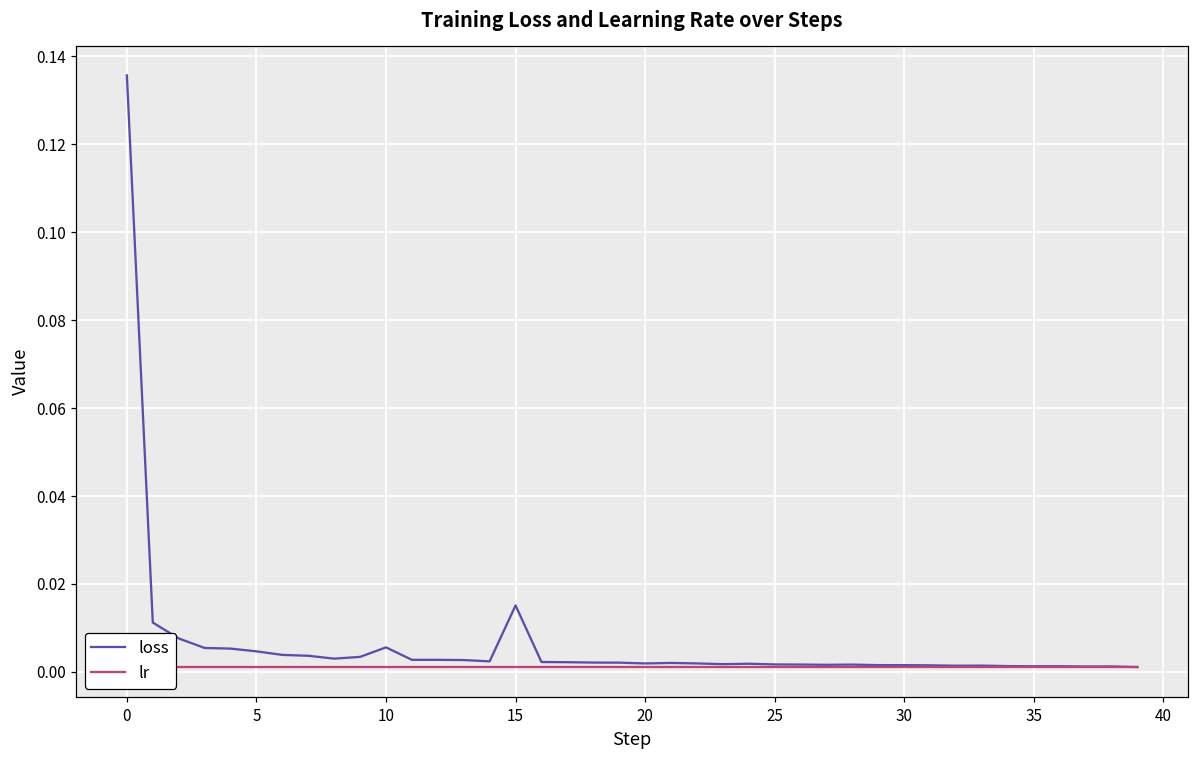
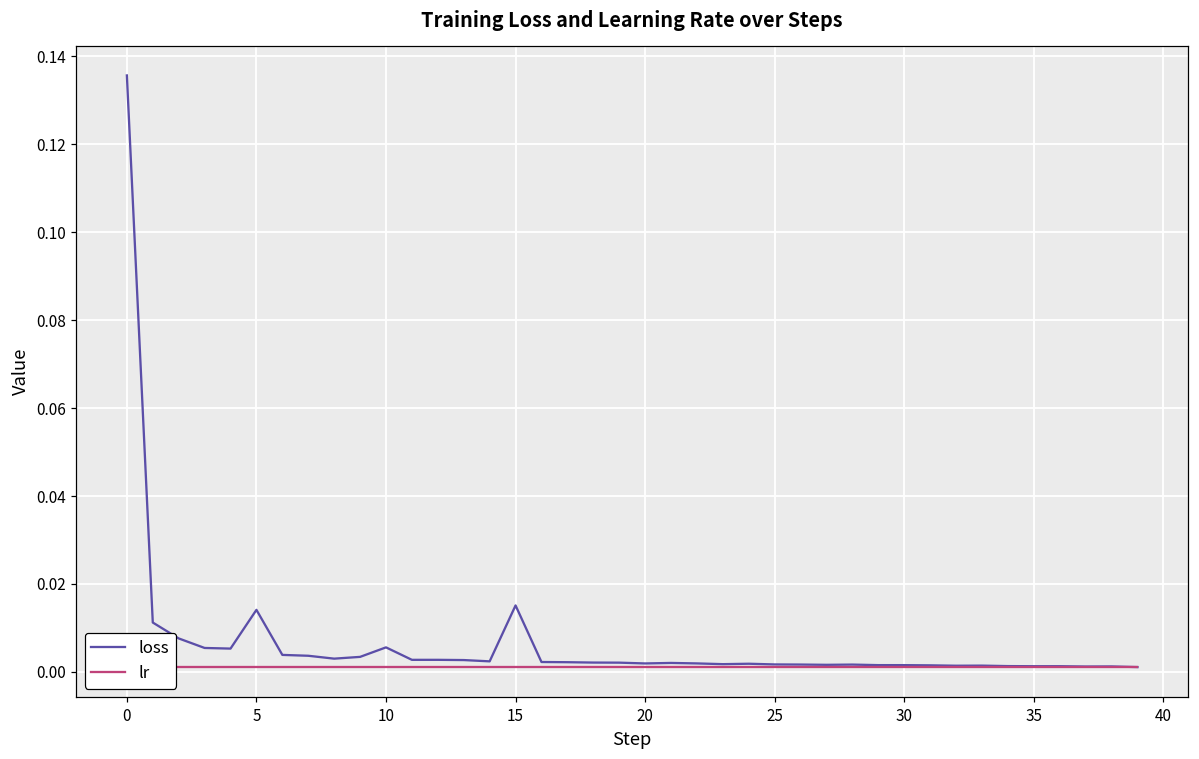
  {
    "loss": {
      "0": 0.136,
-     "5": 0.005,
+     "5": 0.014,
      "10": 0.006,
      "15": 0.015,
      "20": 0.002,
      "25": 0.002
    },
    "lr": {
      "5": 0.001,
      "10": 0.001,
      "15": 0.001,
      "20": 0.001,
      "25": 0.001
    }
  }
